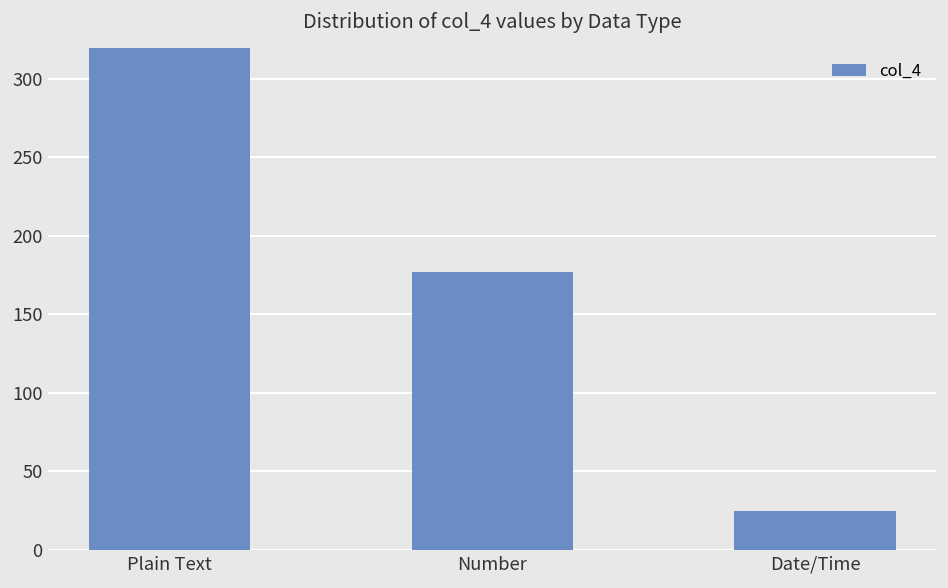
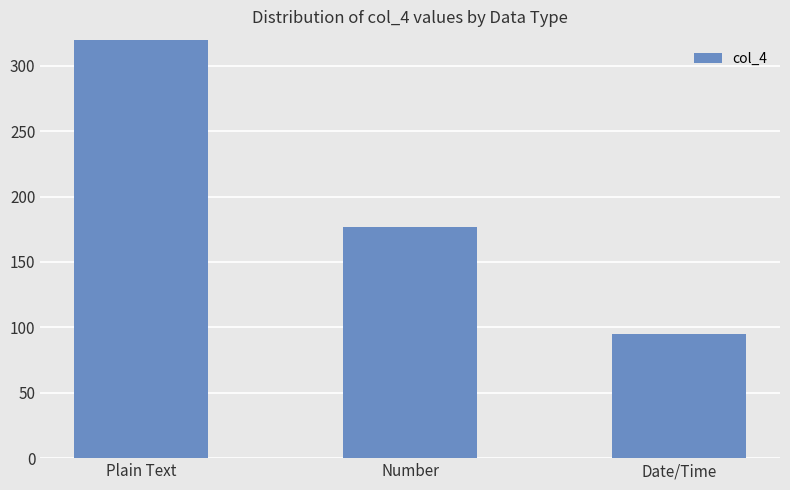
  {
    "Number": 177,
-   "Date/Time": 25
+   "Date/Time": 95
  }
